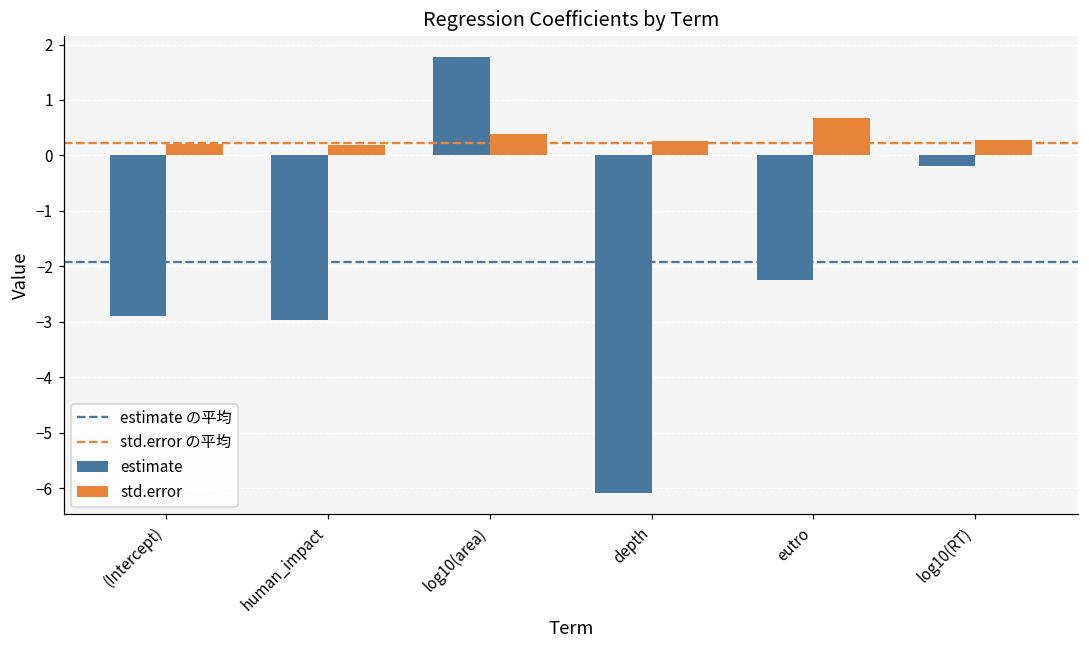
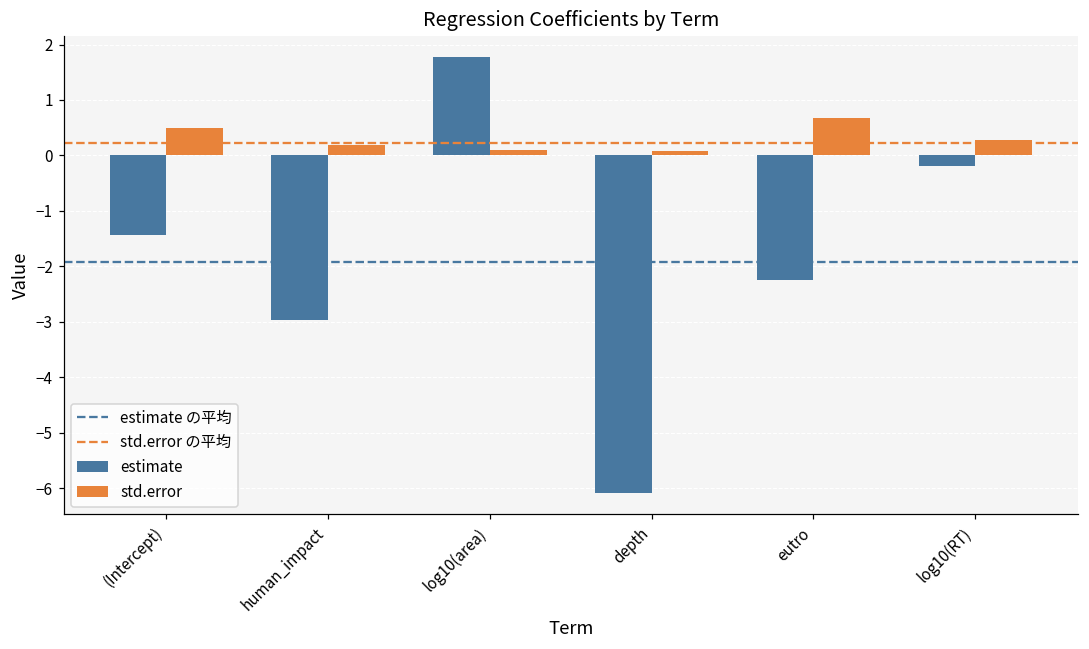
  {
    "estimate": {
-     "(Intercept)": -2.9,
+     "(Intercept)": -1.4,
      "human_impact": -3.0,
      "log10(area)": 1.8,
      "depth": -6.1,
      "eutro": -2.2,
      "log10(RT)": -0.2
    },
    "std.error": {
-     "(Intercept)": 0.2,
+     "(Intercept)": 0.5,
      "human_impact": 0.2,
-     "log10(area)": 0.4,
-     "depth": 0.3,
+     "log10(area)": 0.1,
+     "depth": 0.1,
      "eutro": 0.7,
      "log10(RT)": 0.3
    }
  }
